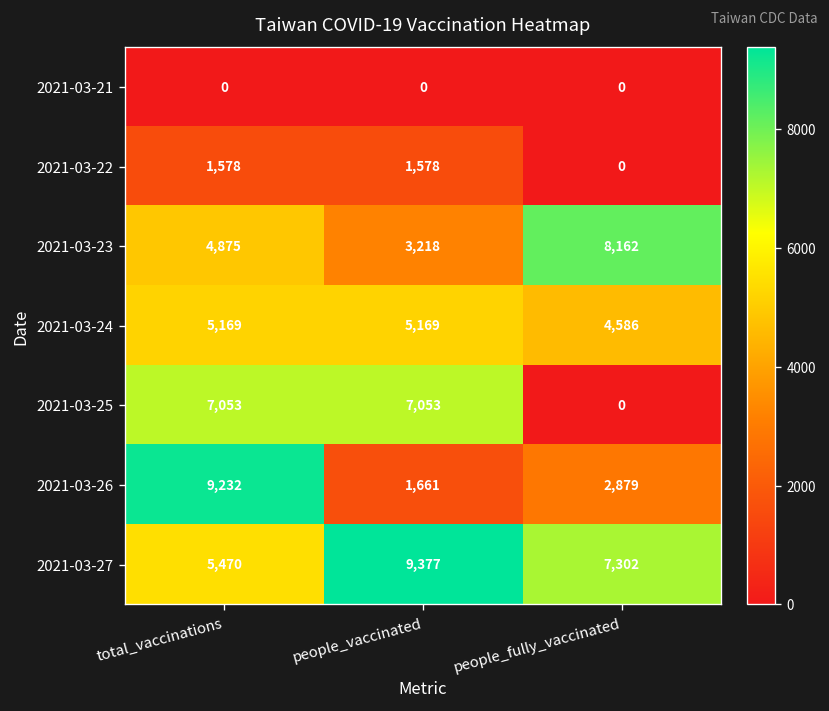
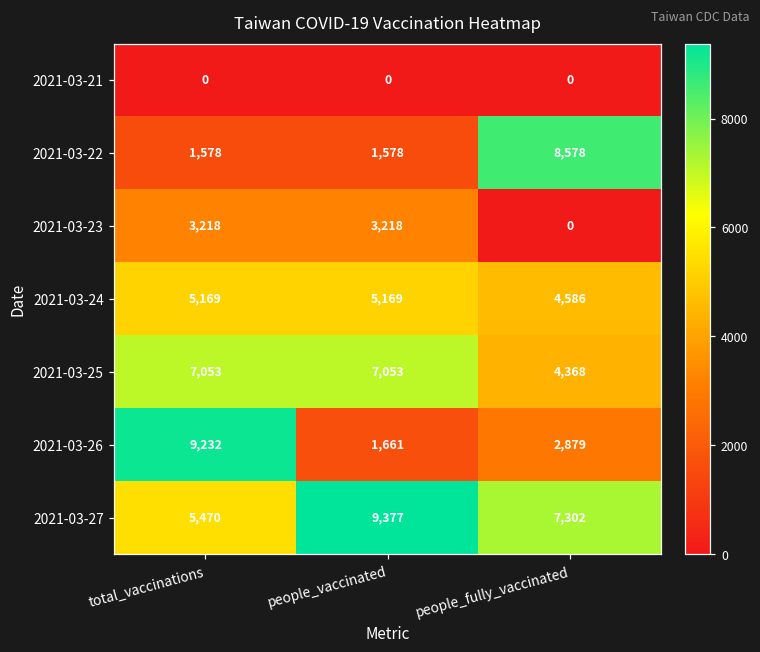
  {
    "2021-03-21": {
      "total_vaccinations": "0",
      "people_vaccinated": "0",
      "people_fully_vaccinated": "0"
    },
    "2021-03-22": {
      "total_vaccinations": "1,578",
      "people_vaccinated": "1,578",
-     "people_fully_vaccinated": "0"
+     "people_fully_vaccinated": "8,578"
    },
    "2021-03-23": {
-     "total_vaccinations": "4,875",
+     "total_vaccinations": "3,218",
      "people_vaccinated": "3,218",
-     "people_fully_vaccinated": "8,162"
+     "people_fully_vaccinated": "0"
    },
    "2021-03-24": {
      "total_vaccinations": "5,169",
      "people_vaccinated": "5,169",
      "people_fully_vaccinated": "4,586"
    },
    "2021-03-25": {
      "total_vaccinations": "7,053",
      "people_vaccinated": "7,053",
-     "people_fully_vaccinated": "0"
+     "people_fully_vaccinated": "4,368"
    },
    "2021-03-26": {
      "total_vaccinations": "9,232",
      "people_vaccinated": "1,661",
      "people_fully_vaccinated": "2,879"
    },
    "2021-03-27": {
      "total_vaccinations": "5,470",
      "people_vaccinated": "9,377",
      "people_fully_vaccinated": "7,302"
    }
  }
